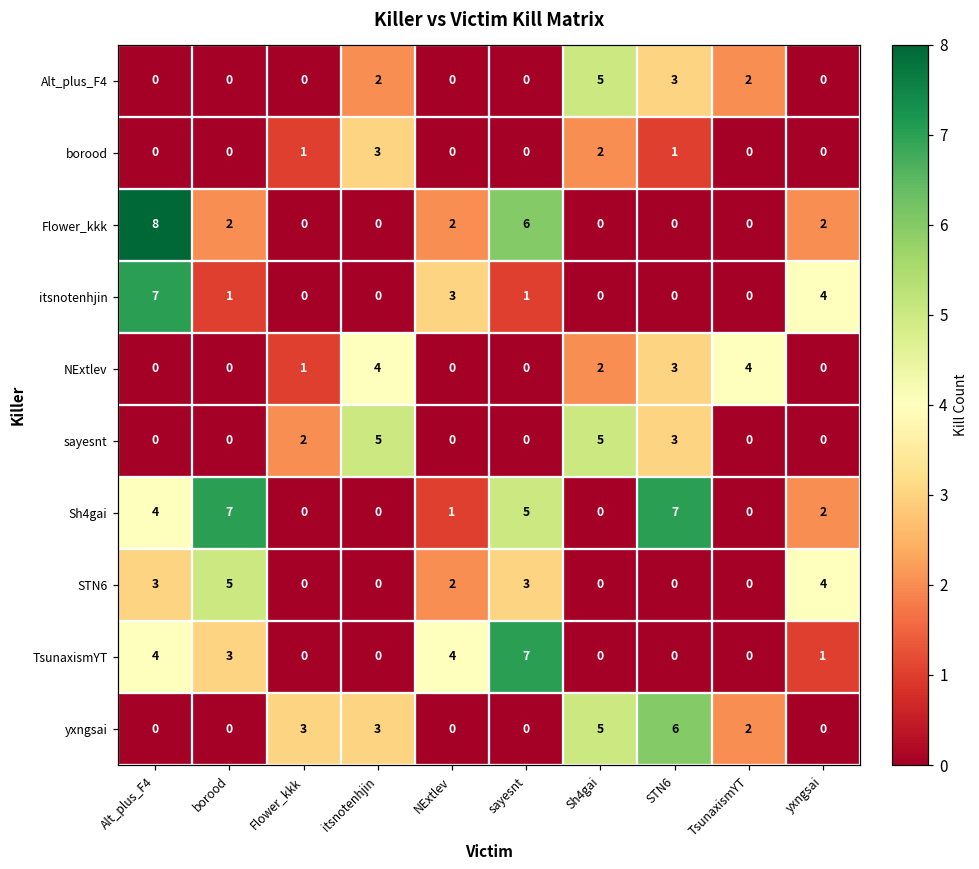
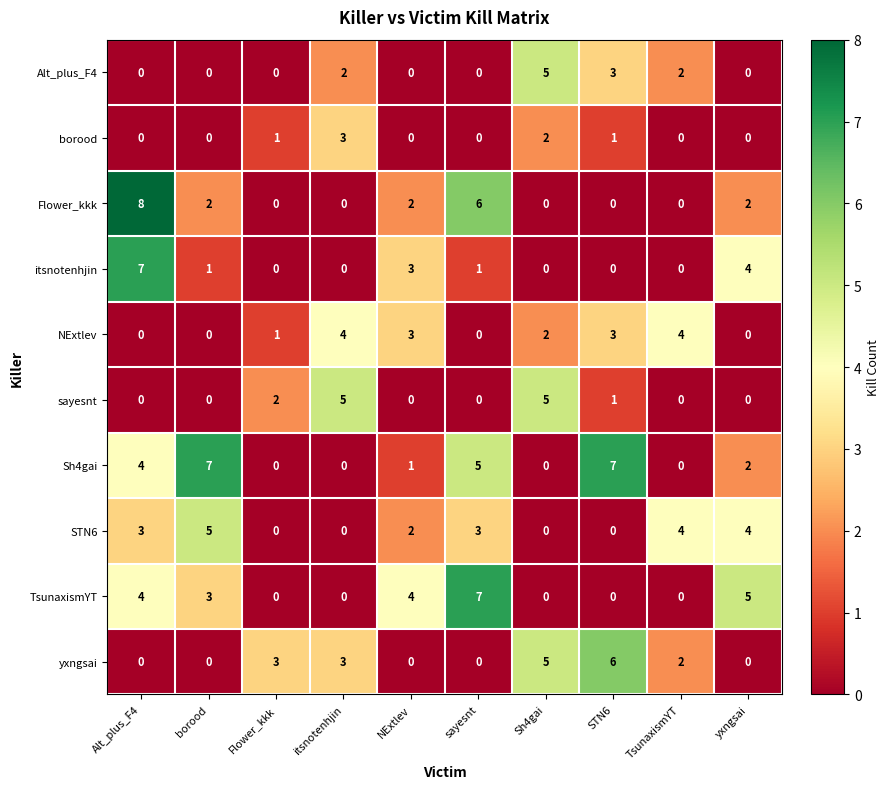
  {
    "Alt_plus_F4": {
      "Alt_plus_F4": 0,
      "borood": 0,
      "Flower_kkk": 0,
      "itsnotenhjin": 2,
      "NExtlev": 0,
      "sayesnt": 0,
      "Sh4gai": 5,
      "STN6": 3,
      "TsunaxismYT": 2,
      "yxngsai": 0
    },
    "borood": {
      "Alt_plus_F4": 0,
      "borood": 0,
      "Flower_kkk": 1,
      "itsnotenhjin": 3,
      "NExtlev": 0,
      "sayesnt": 0,
      "Sh4gai": 2,
      "STN6": 1,
      "TsunaxismYT": 0,
      "yxngsai": 0
    },
    "Flower_kkk": {
      "Alt_plus_F4": 8,
      "borood": 2,
      "Flower_kkk": 0,
      "itsnotenhjin": 0,
      "NExtlev": 2,
      "sayesnt": 6,
      "Sh4gai": 0,
      "STN6": 0,
      "TsunaxismYT": 0,
      "yxngsai": 2
    },
    "itsnotenhjin": {
      "Alt_plus_F4": 7,
      "borood": 1,
      "Flower_kkk": 0,
      "itsnotenhjin": 0,
      "NExtlev": 3,
      "sayesnt": 1,
      "Sh4gai": 0,
      "STN6": 0,
      "TsunaxismYT": 0,
      "yxngsai": 4
    },
    "NExtlev": {
      "Alt_plus_F4": 0,
      "borood": 0,
      "Flower_kkk": 1,
      "itsnotenhjin": 4,
-     "NExtlev": 0,
+     "NExtlev": 3,
      "sayesnt": 0,
      "Sh4gai": 2,
      "STN6": 3,
      "TsunaxismYT": 4,
      "yxngsai": 0
    },
    "sayesnt": {
      "Alt_plus_F4": 0,
      "borood": 0,
      "Flower_kkk": 2,
      "itsnotenhjin": 5,
      "NExtlev": 0,
      "sayesnt": 0,
      "Sh4gai": 5,
-     "STN6": 3,
+     "STN6": 1,
      "TsunaxismYT": 0,
      "yxngsai": 0
    },
    "Sh4gai": {
      "Alt_plus_F4": 4,
      "borood": 7,
      "Flower_kkk": 0,
      "itsnotenhjin": 0,
      "NExtlev": 1,
      "sayesnt": 5,
      "Sh4gai": 0,
      "STN6": 7,
      "TsunaxismYT": 0,
      "yxngsai": 2
    },
    "STN6": {
      "Alt_plus_F4": 3,
      "borood": 5,
      "Flower_kkk": 0,
      "itsnotenhjin": 0,
      "NExtlev": 2,
      "sayesnt": 3,
      "Sh4gai": 0,
      "STN6": 0,
-     "TsunaxismYT": 0,
+     "TsunaxismYT": 4,
      "yxngsai": 4
    },
    "TsunaxismYT": {
      "Alt_plus_F4": 4,
      "borood": 3,
      "Flower_kkk": 0,
      "itsnotenhjin": 0,
      "NExtlev": 4,
      "sayesnt": 7,
      "Sh4gai": 0,
      "STN6": 0,
      "TsunaxismYT": 0,
-     "yxngsai": 1
+     "yxngsai": 5
    },
    "yxngsai": {
      "Alt_plus_F4": 0,
      "borood": 0,
      "Flower_kkk": 3,
      "itsnotenhjin": 3,
      "NExtlev": 0,
      "sayesnt": 0,
      "Sh4gai": 5,
      "STN6": 6,
      "TsunaxismYT": 2,
      "yxngsai": 0
    }
  }
